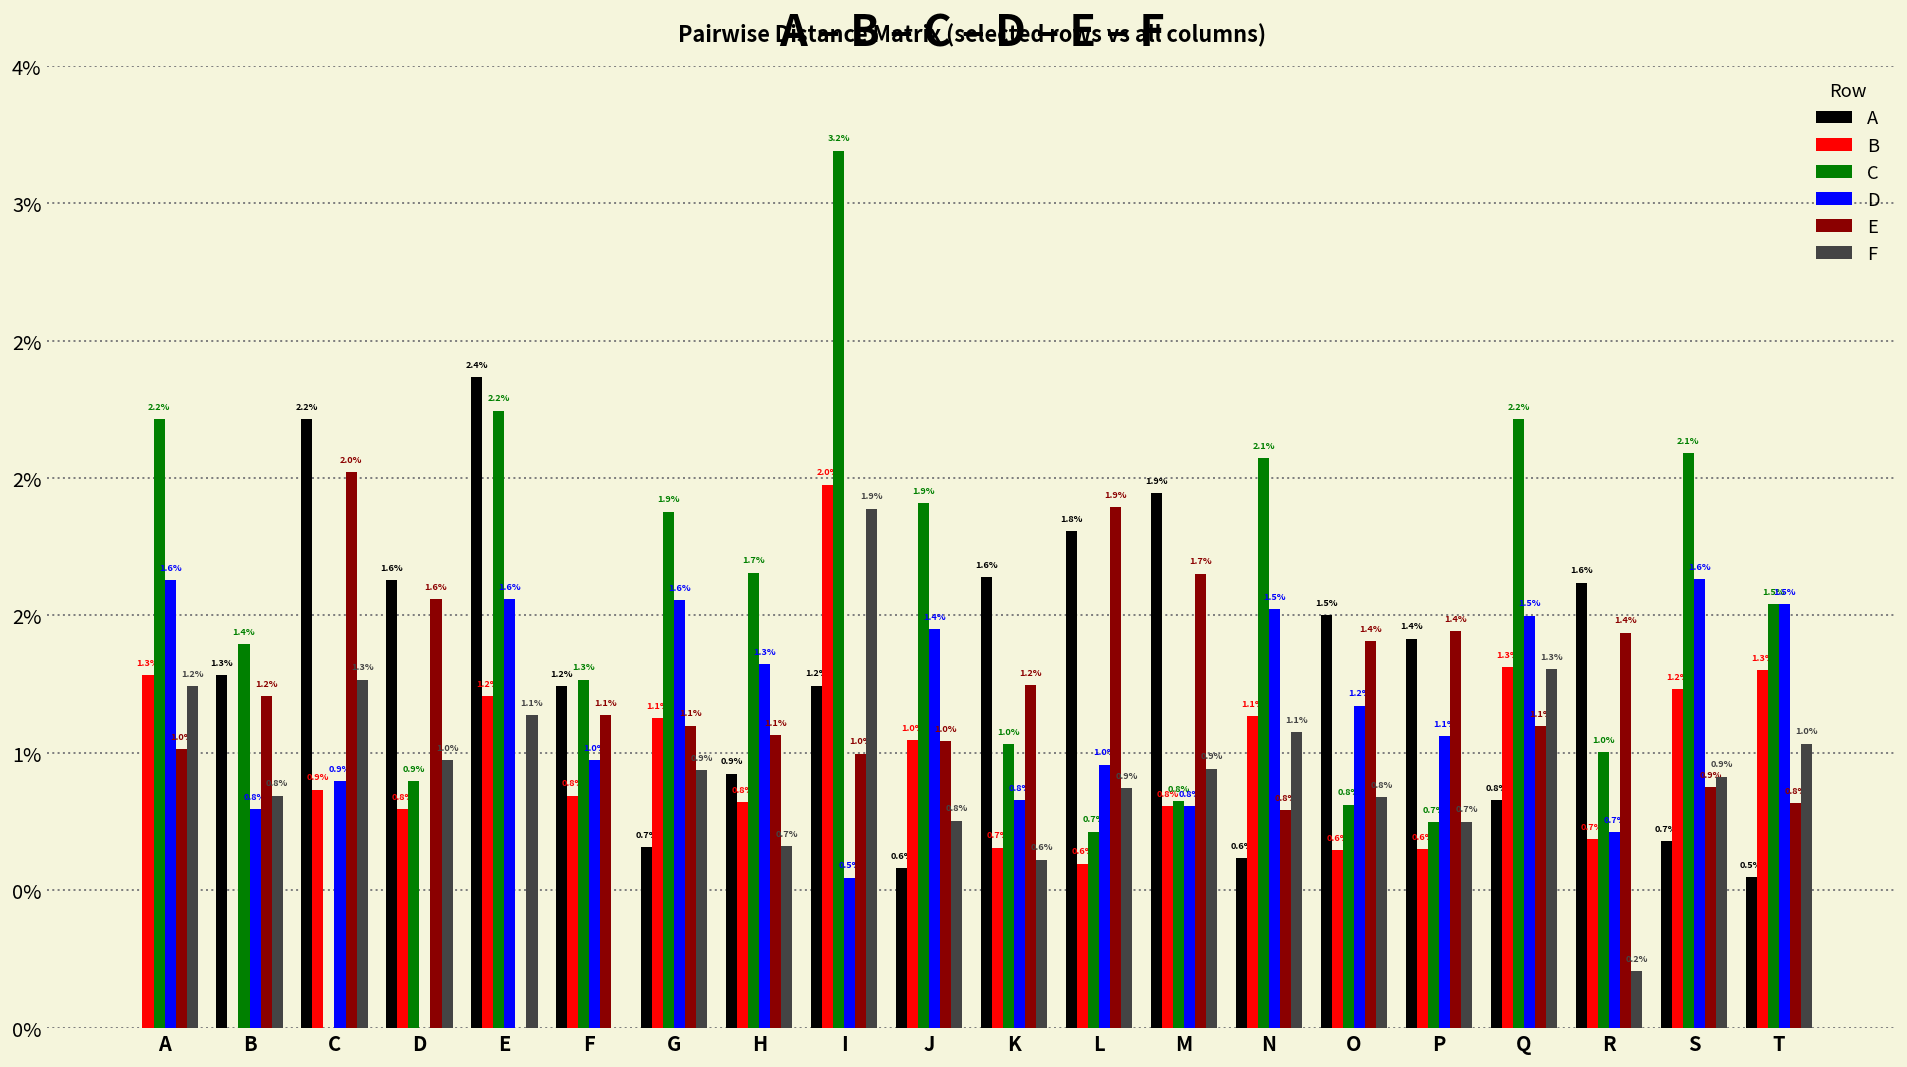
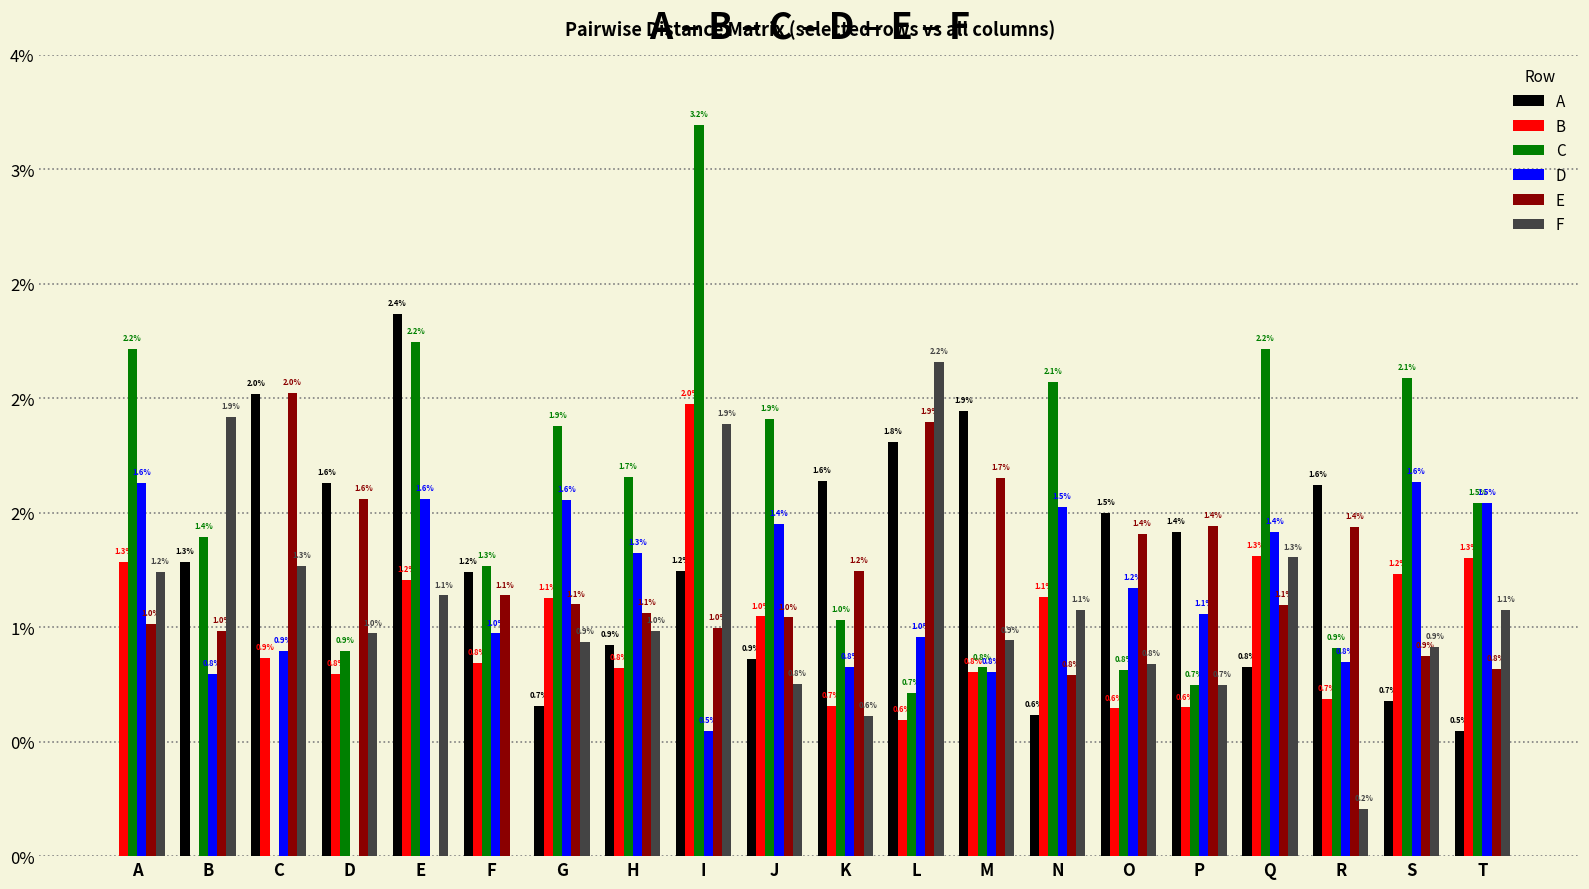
  {
    "A": {
      "B": "1.3%",
-     "C": "2.2%",
+     "C": "2.0%",
      "D": "1.6%",
      "E": "2.4%",
      "F": "1.2%",
      "G": "0.7%",
      "H": "0.9%",
      "I": "1.2%",
-     "J": "0.6%",
+     "J": "0.9%",
      "K": "1.6%",
      "L": "1.8%",
      "M": "1.9%",
      "N": "0.6%",
      "O": "1.5%",
      "P": "1.4%",
      "Q": "0.8%",
      "R": "1.6%",
      "S": "0.7%",
      "T": "0.5%"
    },
    "B": {
      "A": "1.3%",
      "C": "0.9%",
      "D": "0.8%",
      "E": "1.2%",
      "F": "0.8%",
      "G": "1.1%",
      "H": "0.8%",
      "I": "2.0%",
      "J": "1.0%",
      "K": "0.7%",
      "L": "0.6%",
      "N": "1.1%",
      "O": "0.6%",
      "P": "0.6%",
      "Q": "1.3%",
      "R": "0.7%",
      "S": "1.2%",
      "T": "1.3%"
    },
    "C": {
      "A": "2.2%",
      "B": "1.4%",
      "D": "0.9%",
      "E": "2.2%",
      "F": "1.3%",
      "G": "1.9%",
      "H": "1.7%",
      "I": "3.2%",
      "J": "1.9%",
      "K": "1.0%",
      "L": "0.7%",
      "N": "2.1%",
      "O": "0.8%",
      "P": "0.7%",
      "Q": "2.2%",
-     "R": "1.0%",
+     "R": "0.9%",
      "S": "2.1%"
    },
    "D": {
      "A": "1.6%",
      "B": "0.8%",
      "C": "0.9%",
      "E": "1.6%",
      "F": "1.0%",
      "G": "1.6%",
      "H": "1.3%",
      "I": "0.5%",
      "J": "1.4%",
      "K": "0.8%",
      "L": "1.0%",
      "N": "1.5%",
      "O": "1.2%",
      "P": "1.1%",
-     "Q": "1.5%",
-     "R": "0.7%",
+     "Q": "1.4%",
+     "R": "0.8%",
      "S": "1.6%"
    },
    "E": {
      "A": "1.0%",
-     "B": "1.2%",
+     "B": "1.0%",
      "C": "2.0%",
      "D": "1.6%",
      "F": "1.1%",
      "G": "1.1%",
      "H": "1.1%",
      "I": "1.0%",
      "J": "1.0%",
      "K": "1.2%",
      "L": "1.9%",
      "M": "1.7%",
      "N": "0.8%",
      "O": "1.4%",
      "P": "1.4%",
      "Q": "1.1%",
      "R": "1.4%",
      "T": "0.8%"
    },
    "F": {
      "A": "1.2%",
-     "B": "0.8%",
+     "B": "1.9%",
      "C": "1.3%",
      "D": "1.0%",
      "E": "1.1%",
      "G": "0.9%",
-     "H": "0.7%",
+     "H": "1.0%",
      "I": "1.9%",
      "J": "0.8%",
      "K": "0.6%",
-     "L": "0.9%",
+     "L": "2.2%",
      "M": "0.9%",
      "N": "1.1%",
      "O": "0.8%",
      "P": "0.7%",
      "Q": "1.3%",
      "R": "0.2%",
      "S": "0.9%",
-     "T": "1.0%"
+     "T": "1.1%"
    }
  }
